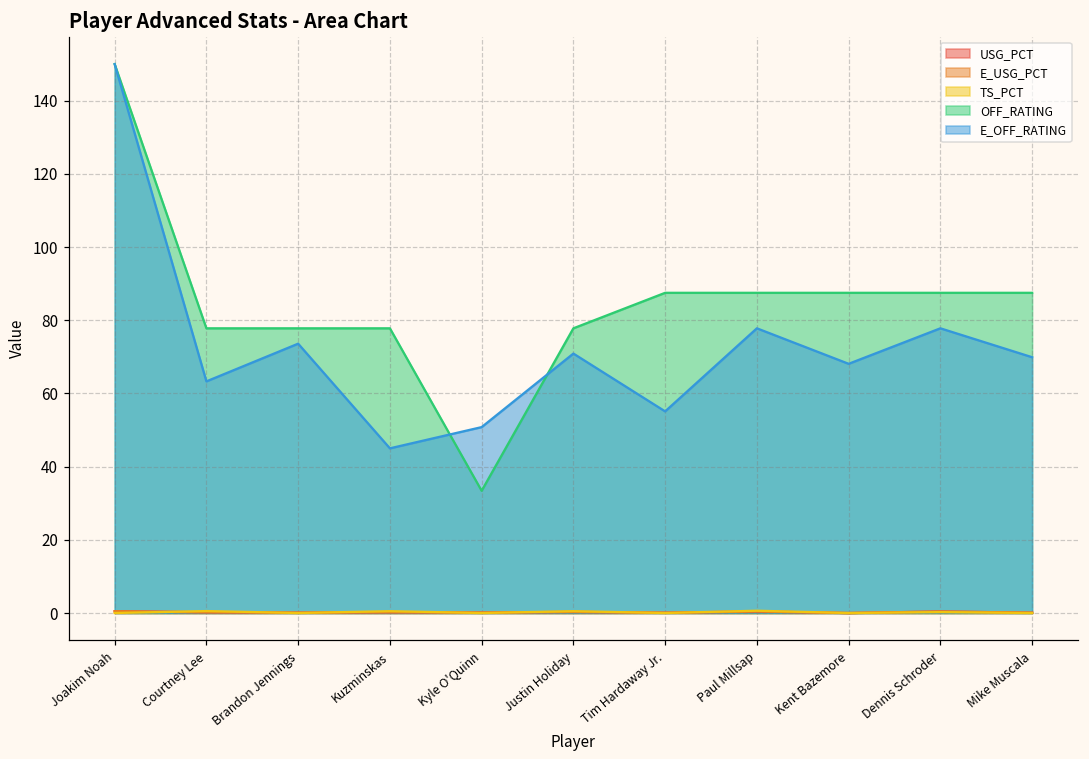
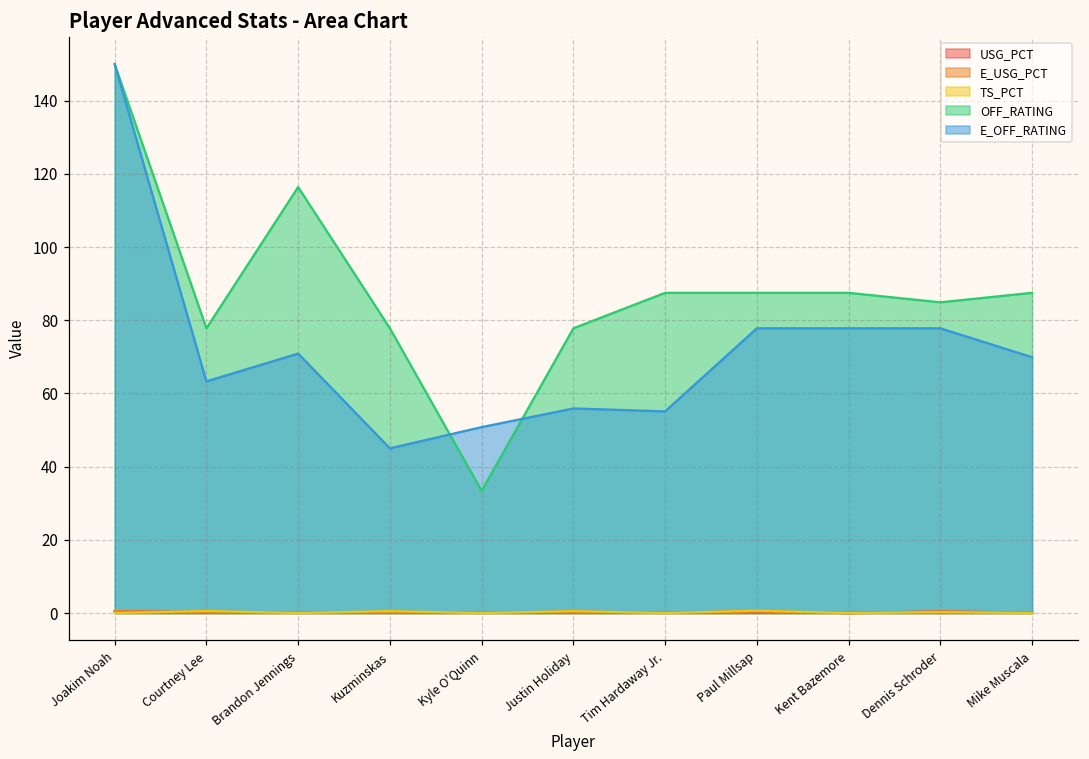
  {
    "OFF_RATING": {
      "Courtney Lee": 78,
-     "Brandon Jennings": 78,
+     "Brandon Jennings": 116,
      "Kuzminskas": 78,
      "Kyle O'Quinn": 33,
      "Justin Holiday": 78,
      "Tim Hardaway Jr.": 88,
      "Paul Millsap": 88,
      "Kent Bazemore": 88,
-     "Dennis Schroder": 88,
+     "Dennis Schroder": 85,
      "Mike Muscala": 88
    },
    "E_OFF_RATING": {
      "Courtney Lee": 63,
-     "Brandon Jennings": 74,
+     "Brandon Jennings": 71,
      "Kuzminskas": 45,
      "Kyle O'Quinn": 51,
-     "Justin Holiday": 71,
+     "Justin Holiday": 56,
      "Tim Hardaway Jr.": 55,
      "Paul Millsap": 78,
-     "Kent Bazemore": 68,
+     "Kent Bazemore": 78,
      "Dennis Schroder": 78,
      "Mike Muscala": 70
    }
  }
